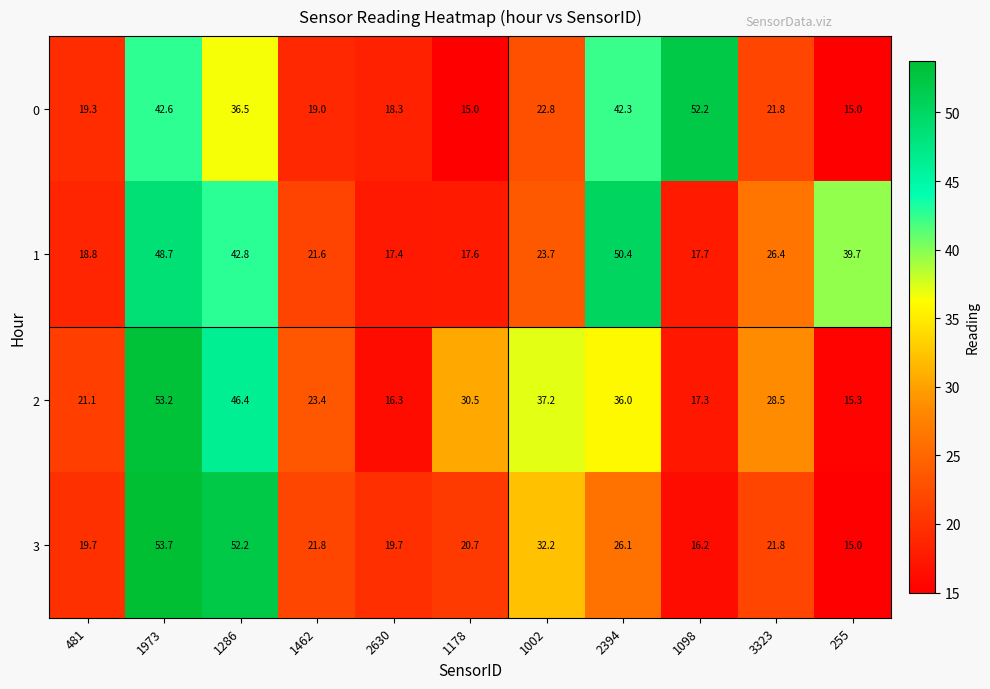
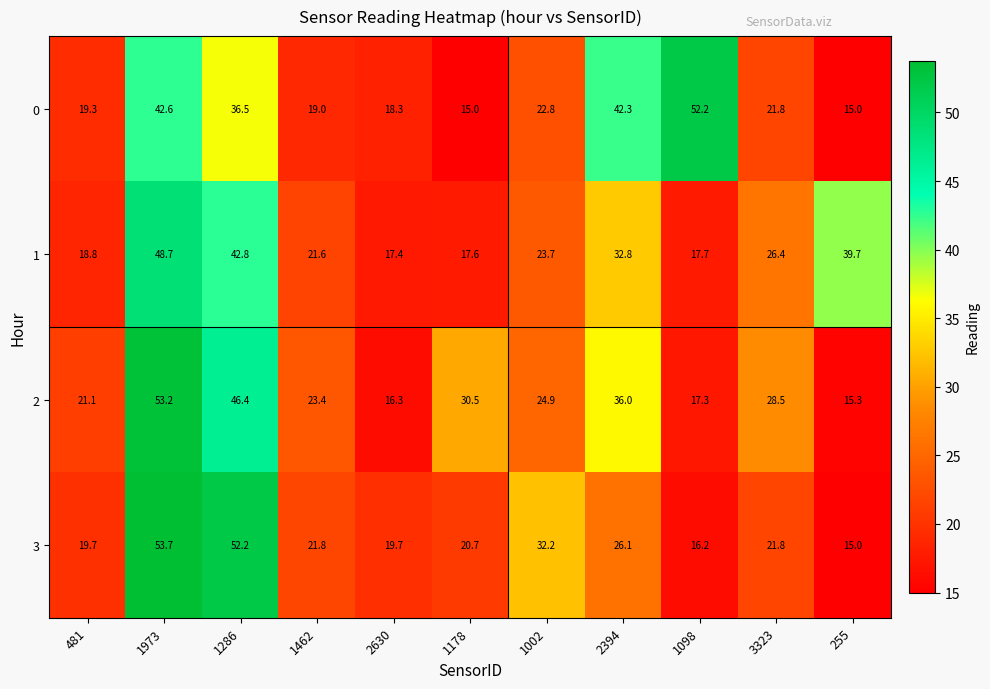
  {
    "0": {
      "481": 19.3,
      "1973": 42.6,
      "1286": 36.5,
      "1462": 19.0,
      "2630": 18.3,
      "1178": 15.0,
      "1002": 22.8,
      "2394": 42.3,
      "1098": 52.2,
      "3323": 21.8,
      "255": 15.0
    },
    "1": {
      "481": 18.8,
      "1973": 48.7,
      "1286": 42.8,
      "1462": 21.6,
      "2630": 17.4,
      "1178": 17.6,
      "1002": 23.7,
-     "2394": 50.4,
+     "2394": 32.8,
      "1098": 17.7,
      "3323": 26.4,
      "255": 39.7
    },
    "2": {
      "481": 21.1,
      "1973": 53.2,
      "1286": 46.4,
      "1462": 23.4,
      "2630": 16.3,
      "1178": 30.5,
-     "1002": 37.2,
+     "1002": 24.9,
      "2394": 36.0,
      "1098": 17.3,
      "3323": 28.5,
      "255": 15.3
    },
    "3": {
      "481": 19.7,
      "1973": 53.7,
      "1286": 52.2,
      "1462": 21.8,
      "2630": 19.7,
      "1178": 20.7,
      "1002": 32.2,
      "2394": 26.1,
      "1098": 16.2,
      "3323": 21.8,
      "255": 15.0
    }
  }
